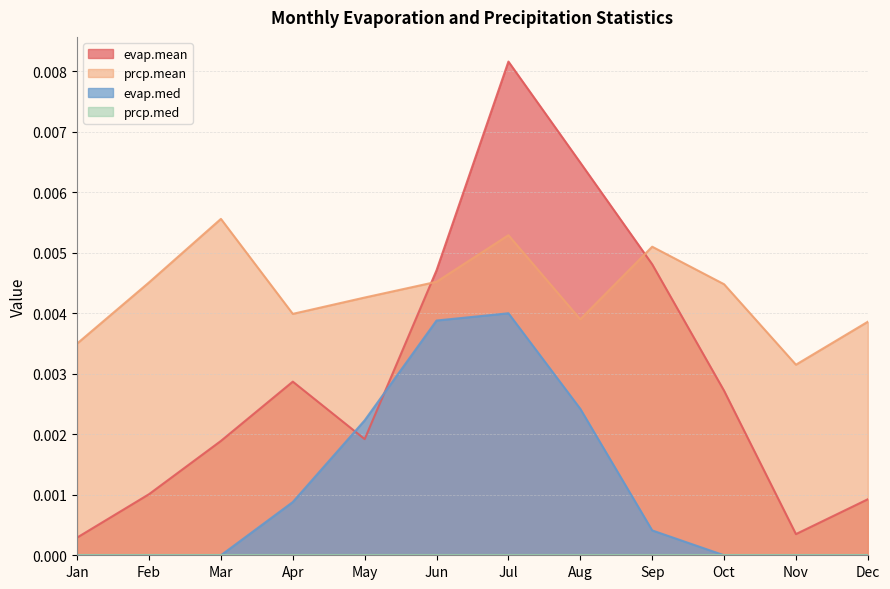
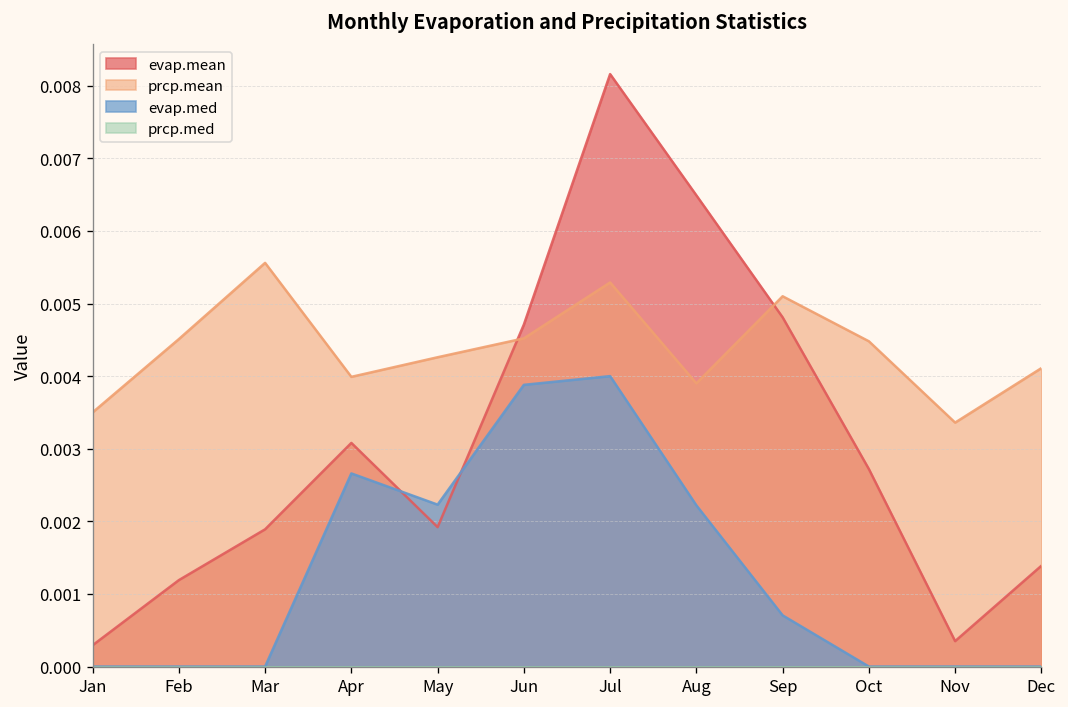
  {
    "evap.mean": {
      "Jan": 0.0003,
-     "Feb": 0.0010,
+     "Feb": 0.0012,
      "Mar": 0.0019,
-     "Apr": 0.0029,
+     "Apr": 0.0031,
      "May": 0.0019,
      "Jun": 0.0047,
      "Jul": 0.0082,
      "Aug": 0.0065,
      "Sep": 0.0048,
      "Oct": 0.0027,
      "Nov": 0.0004,
-     "Dec": 0.0009
+     "Dec": 0.0014
    },
    "prcp.mean": {
      "Jan": 0.0035,
      "Feb": 0.0045,
      "Mar": 0.0056,
      "Apr": 0.0040,
      "May": 0.0043,
      "Jun": 0.0045,
      "Jul": 0.0053,
      "Aug": 0.0039,
      "Sep": 0.0051,
      "Oct": 0.0045,
-     "Nov": 0.0032,
-     "Dec": 0.0039
+     "Nov": 0.0034,
+     "Dec": 0.0041
    },
    "evap.med": {
-     "Apr": 0.0009,
+     "Apr": 0.0027,
      "May": 0.0022,
      "Jun": 0.0039,
      "Jul": 0.0040,
-     "Aug": 0.0024,
-     "Sep": 0.0004
+     "Aug": 0.0022,
+     "Sep": 0.0007
    },
    "prcp.med": {
      "Apr": 0.0000,
      "May": 0.0000,
      "Jun": 0.0000,
      "Jul": 0.0000,
      "Aug": 0.0000,
      "Sep": 0.0000
    }
  }
